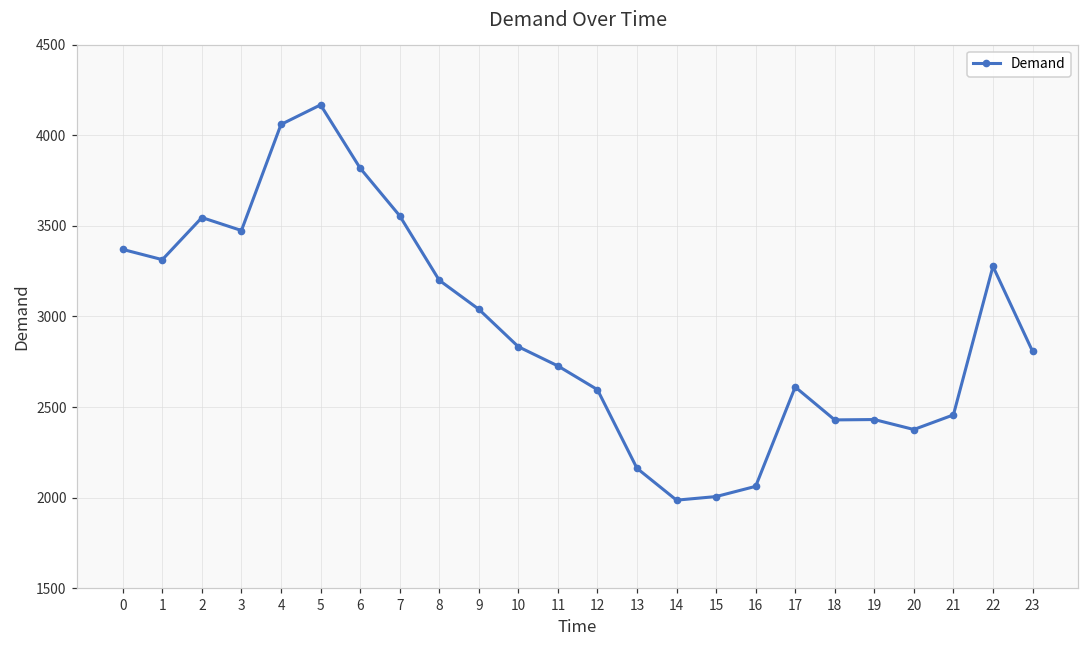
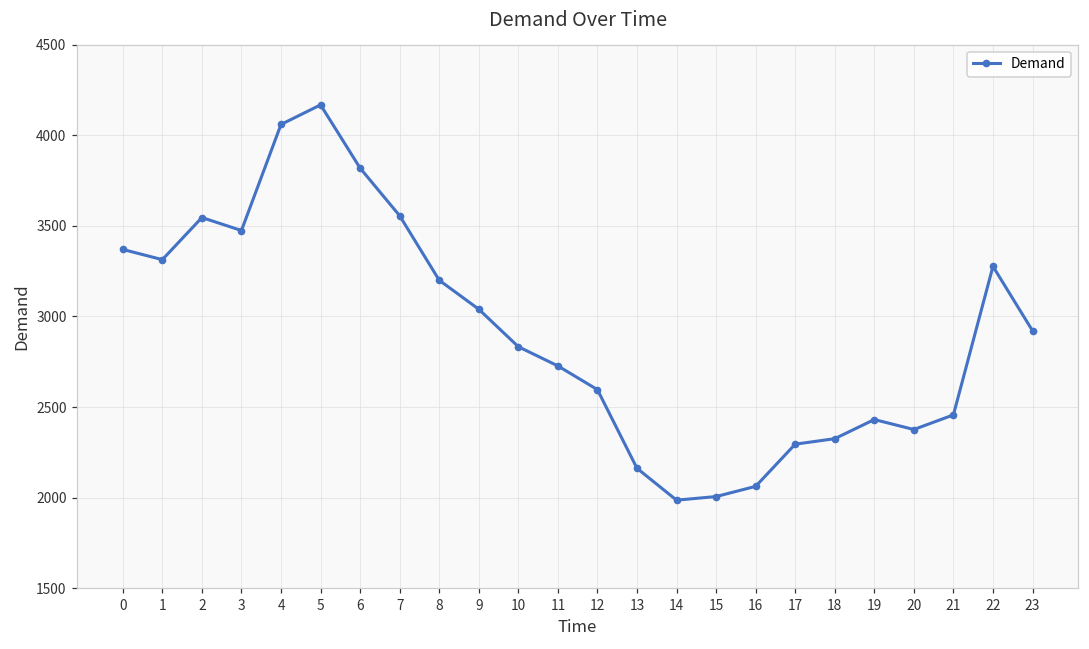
  {
    "0": 3370,
    "1": 3310,
    "2": 3550,
    "3": 3470,
    "4": 4060,
    "5": 4170,
    "6": 3820,
    "7": 3560,
    "8": 3200,
    "9": 3040,
    "10": 2830,
    "11": 2730,
    "12": 2600,
    "13": 2160,
    "14": 1990,
    "15": 2010,
    "16": 2060,
-   "17": 2610,
-   "18": 2430,
+   "17": 2300,
+   "18": 2330,
    "19": 2430,
    "20": 2380,
    "21": 2460,
    "22": 3280,
-   "23": 2810
+   "23": 2920
  }
